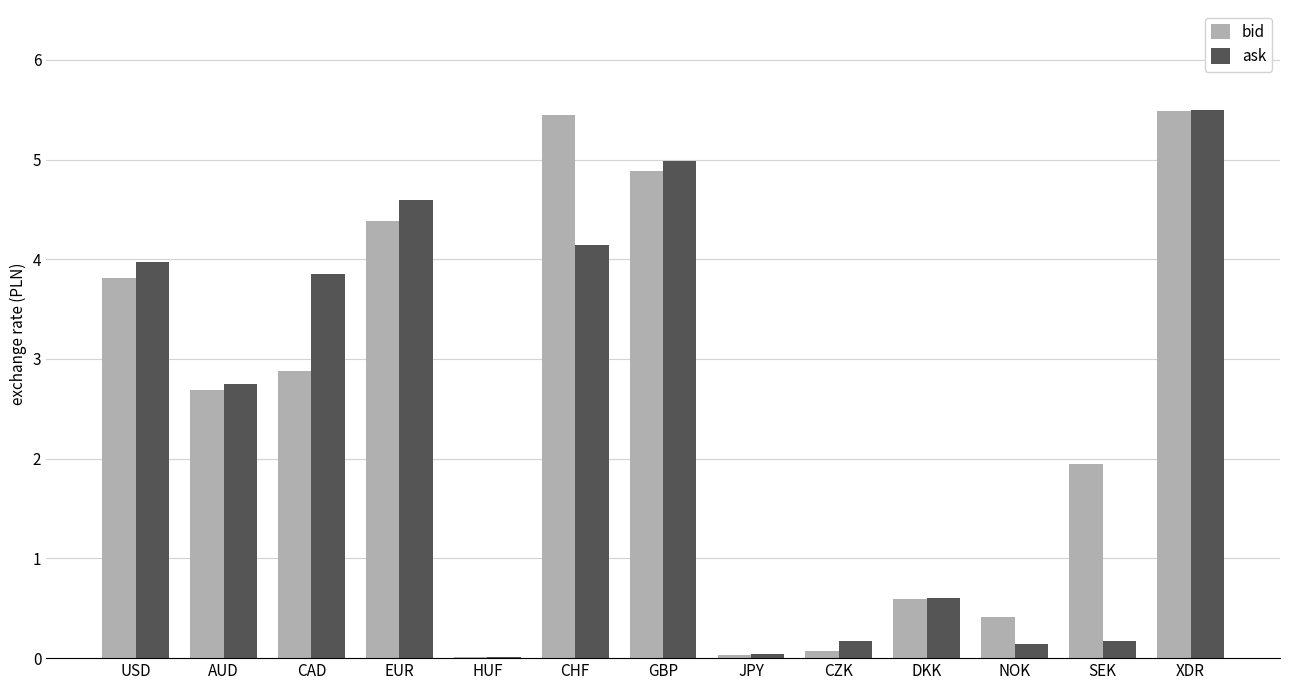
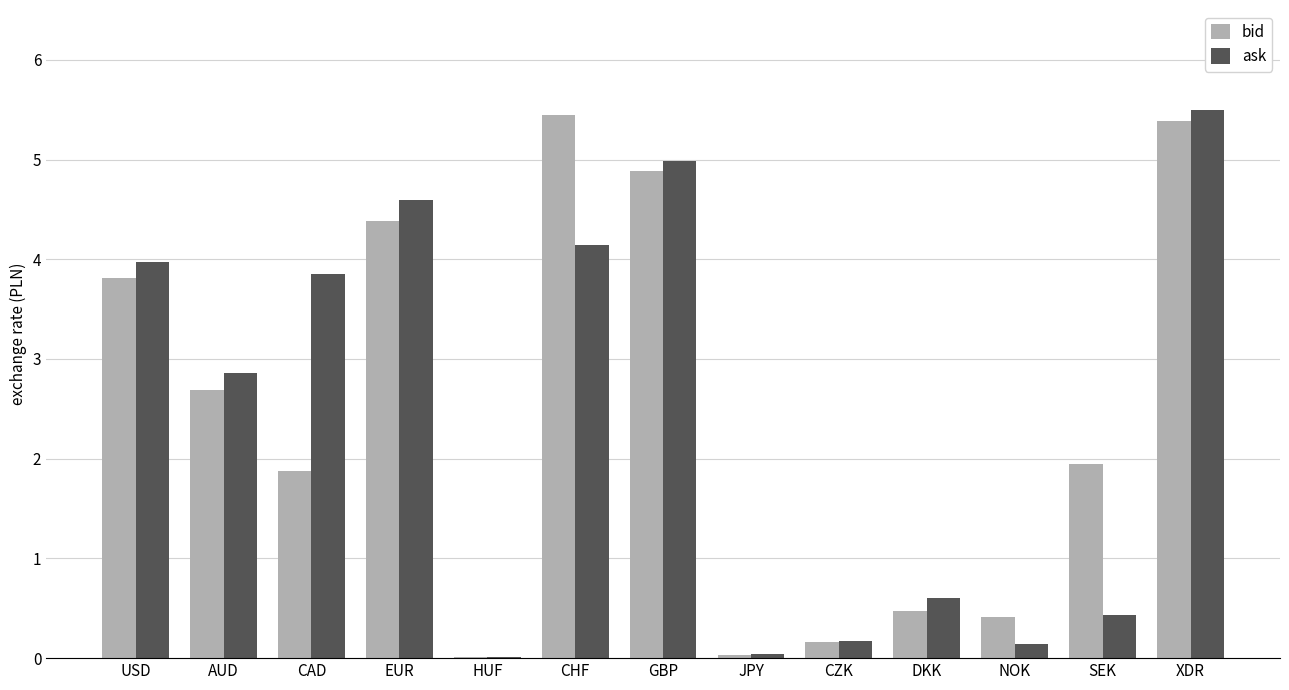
  {
    "bid": {
      "USD": 3.8,
      "AUD": 2.7,
-     "CAD": 2.9,
+     "CAD": 1.9,
      "EUR": 4.4,
      "CHF": 5.4,
      "GBP": 4.9,
      "JPY": 0.0,
-     "CZK": 0.1,
-     "DKK": 0.6,
+     "CZK": 0.2,
+     "DKK": 0.5,
      "NOK": 0.4,
      "SEK": 1.9,
-     "XDR": 5.5
+     "XDR": 5.4
    },
    "ask": {
      "USD": 4.0,
-     "AUD": 2.7,
+     "AUD": 2.9,
      "CAD": 3.9,
      "EUR": 4.6,
      "CHF": 4.1,
      "GBP": 5.0,
      "JPY": 0.0,
      "CZK": 0.2,
      "DKK": 0.6,
      "NOK": 0.1,
-     "SEK": 0.2,
+     "SEK": 0.4,
      "XDR": 5.5
    }
  }
